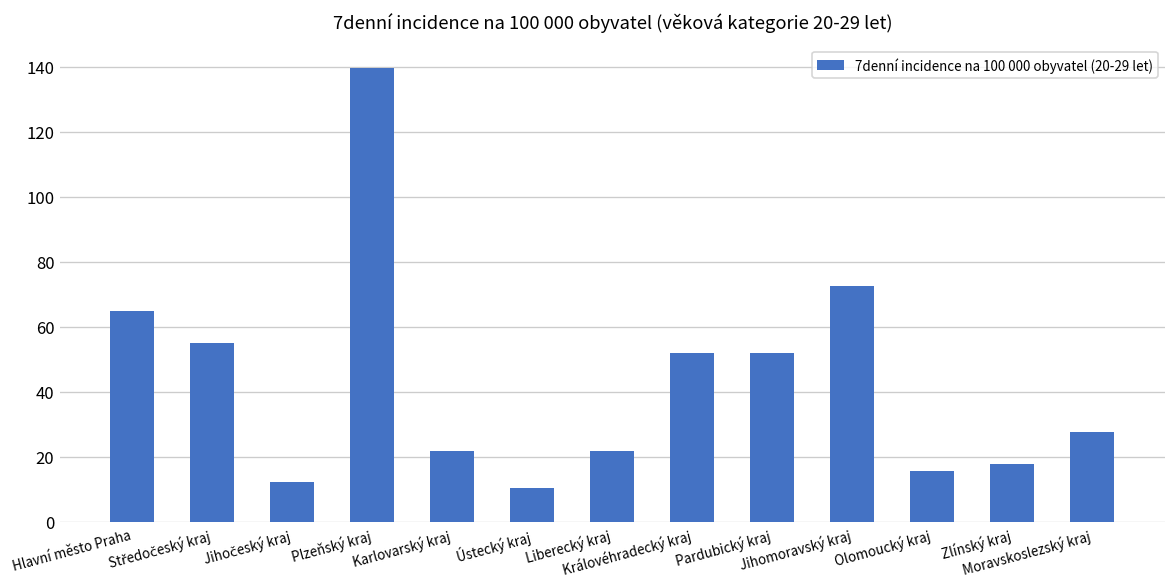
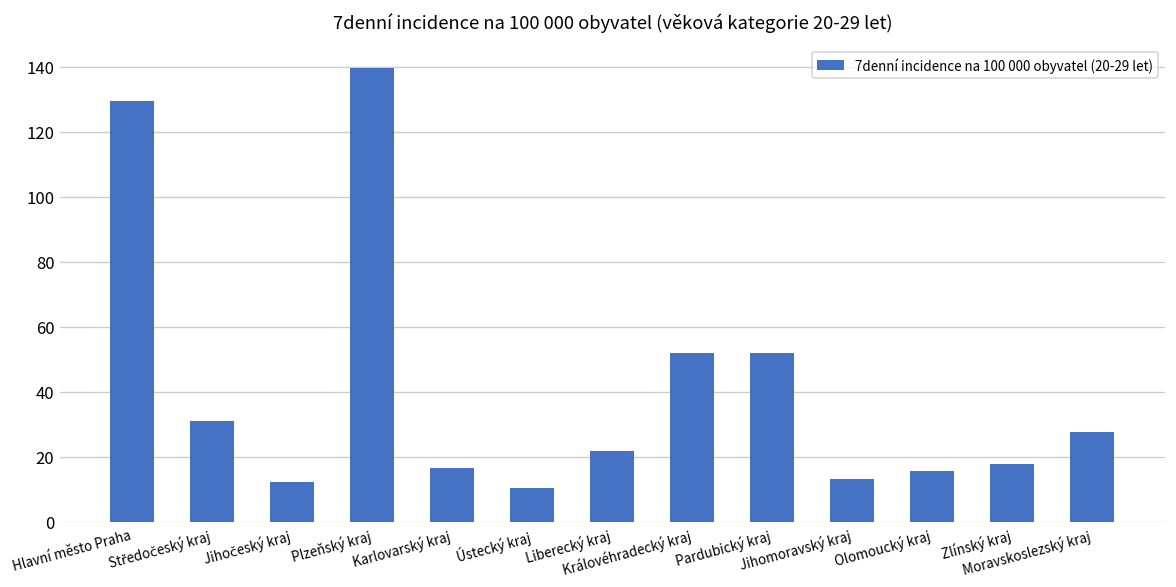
  {
-   "Hlavní město Praha": 65,
-   "Středočeský kraj": 55,
+   "Hlavní město Praha": 129,
+   "Středočeský kraj": 31,
    "Jihočeský kraj": 12,
    "Plzeňský kraj": 140,
-   "Karlovarský kraj": 22,
+   "Karlovarský kraj": 17,
    "Ústecký kraj": 10,
    "Liberecký kraj": 22,
    "Královéhradecký kraj": 52,
    "Pardubický kraj": 52,
-   "Jihomoravský kraj": 73,
+   "Jihomoravský kraj": 13,
    "Olomoucký kraj": 16,
    "Zlínský kraj": 18,
    "Moravskoslezský kraj": 28
  }
